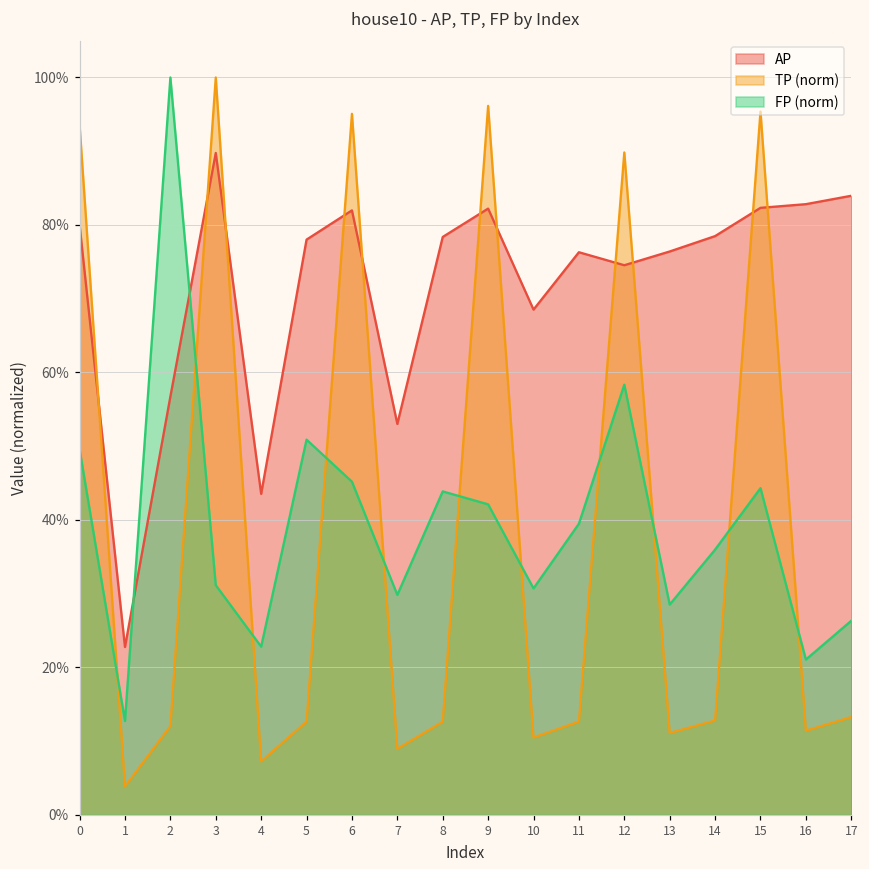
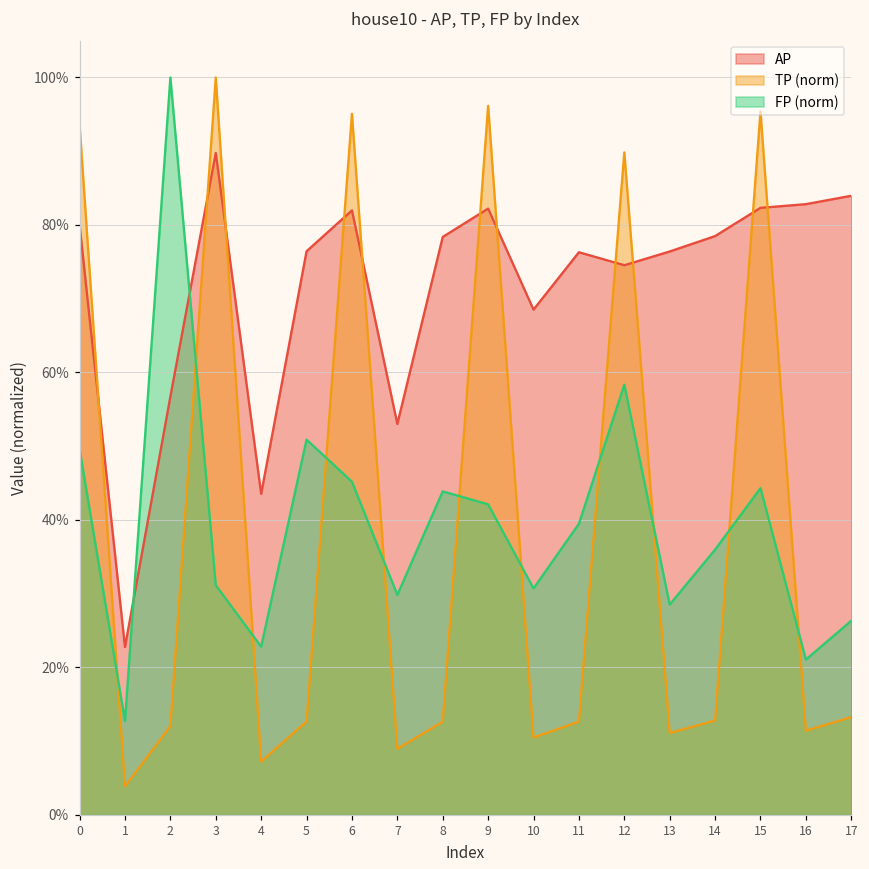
  {
    "AP": {
      "0": "80%",
      "1": "23%",
      "2": "57%",
      "3": "90%",
      "4": "44%",
-     "5": "78%",
+     "5": "76%",
      "6": "82%",
      "7": "53%",
      "8": "78%",
      "9": "82%",
      "10": "69%",
      "11": "76%",
      "12": "75%",
      "13": "76%",
      "14": "78%",
      "15": "82%",
      "16": "83%",
      "17": "84%"
    },
    "TP (norm)": {
      "0": "94%",
      "1": "4%",
      "2": "12%",
      "3": "100%",
      "4": "7%",
      "5": "13%",
      "6": "95%",
      "7": "9%",
      "8": "13%",
      "9": "96%",
      "10": "10%",
      "11": "13%",
      "12": "90%",
      "13": "11%",
      "14": "13%",
      "16": "11%",
      "17": "13%"
    },
    "FP (norm)": {
      "0": "50%",
      "1": "13%",
      "2": "100%",
      "3": "31%",
      "4": "23%",
      "5": "51%",
      "6": "45%",
      "7": "30%",
      "8": "44%",
      "9": "42%",
      "10": "31%",
      "11": "39%",
      "12": "58%",
      "13": "29%",
      "14": "36%",
      "15": "44%",
      "16": "21%",
      "17": "26%"
    }
  }
